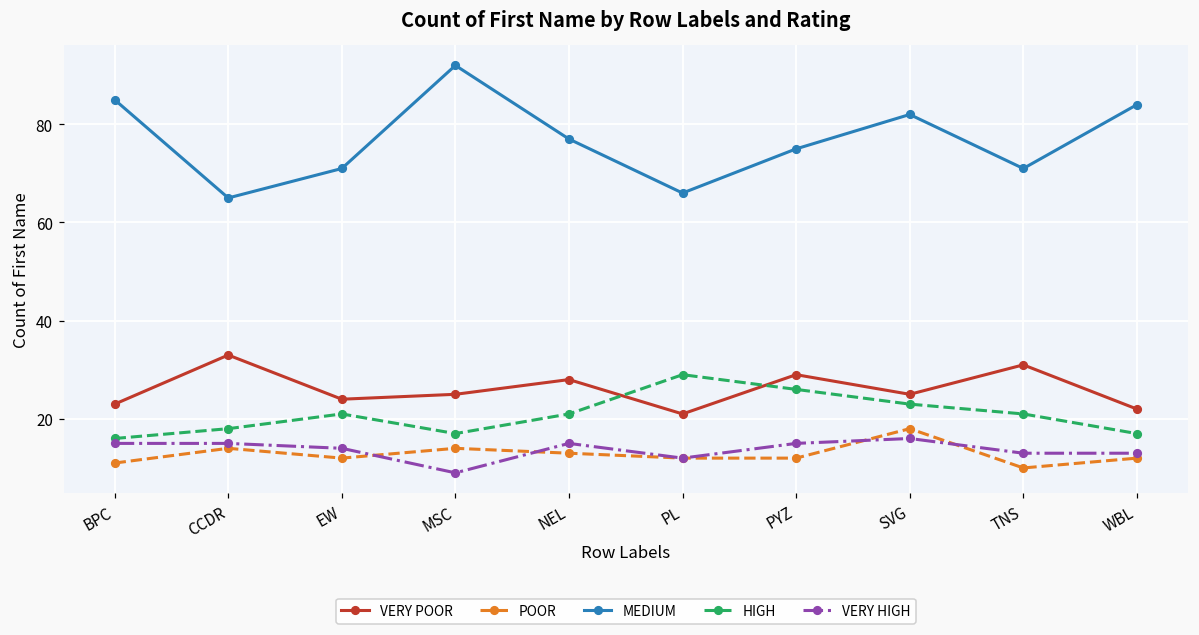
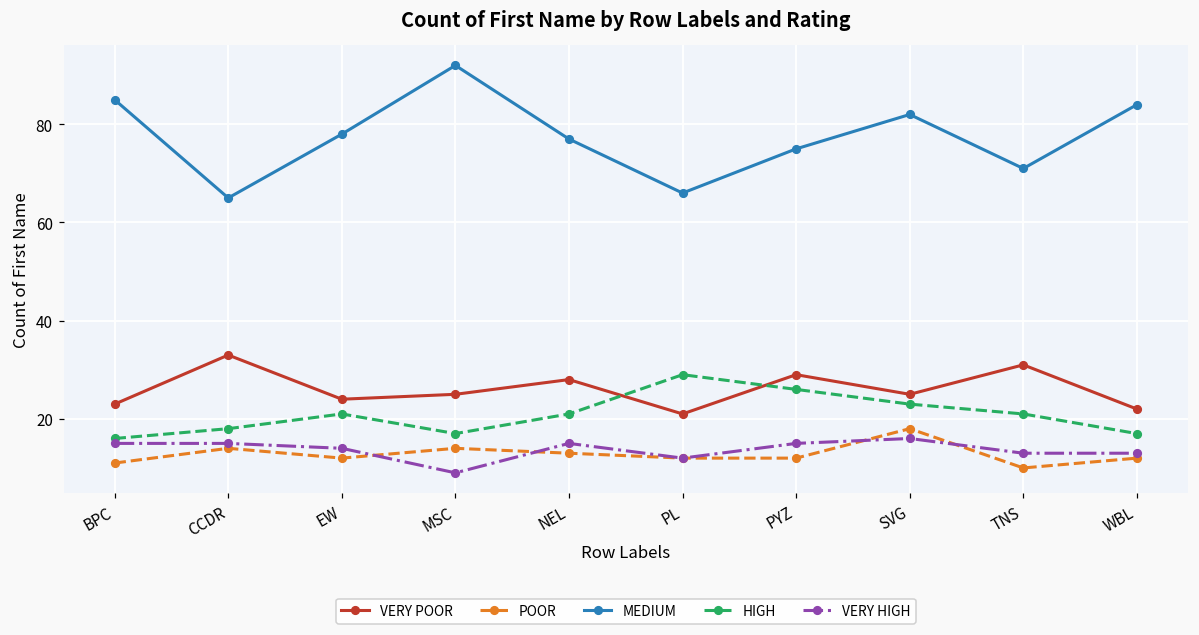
  {
    "VERY POOR": {
      "BPC": 23,
      "CCDR": 33,
      "EW": 24,
      "MSC": 25,
      "NEL": 28,
      "PL": 21,
      "PYZ": 29,
      "SVG": 25,
      "TNS": 31,
      "WBL": 22
    },
    "POOR": {
      "BPC": 11,
      "CCDR": 14,
      "EW": 12,
      "MSC": 14,
      "NEL": 13,
      "PYZ": 12,
      "SVG": 18,
      "TNS": 10,
      "WBL": 12
    },
    "MEDIUM": {
      "BPC": 85,
      "CCDR": 65,
-     "EW": 71,
+     "EW": 78,
      "MSC": 92,
      "NEL": 77,
      "PL": 66,
      "PYZ": 75,
      "SVG": 82,
      "TNS": 71,
      "WBL": 84
    },
    "HIGH": {
      "BPC": 16,
      "CCDR": 18,
      "EW": 21,
      "MSC": 17,
      "NEL": 21,
      "PL": 29,
      "PYZ": 26,
      "SVG": 23,
      "TNS": 21,
      "WBL": 17
    },
    "VERY HIGH": {
      "BPC": 15,
      "CCDR": 15,
      "EW": 14,
      "MSC": 9,
      "NEL": 15,
      "PYZ": 15,
      "SVG": 16,
      "TNS": 13,
      "WBL": 13
    }
  }
